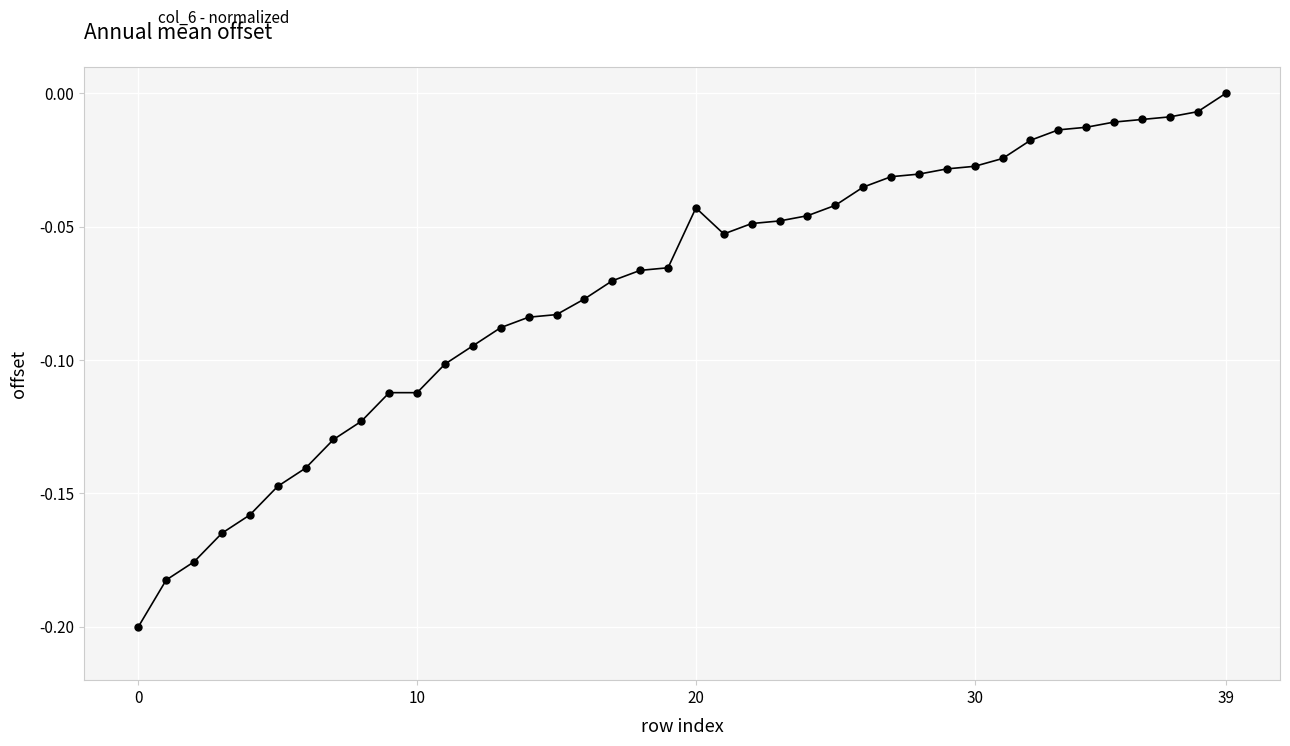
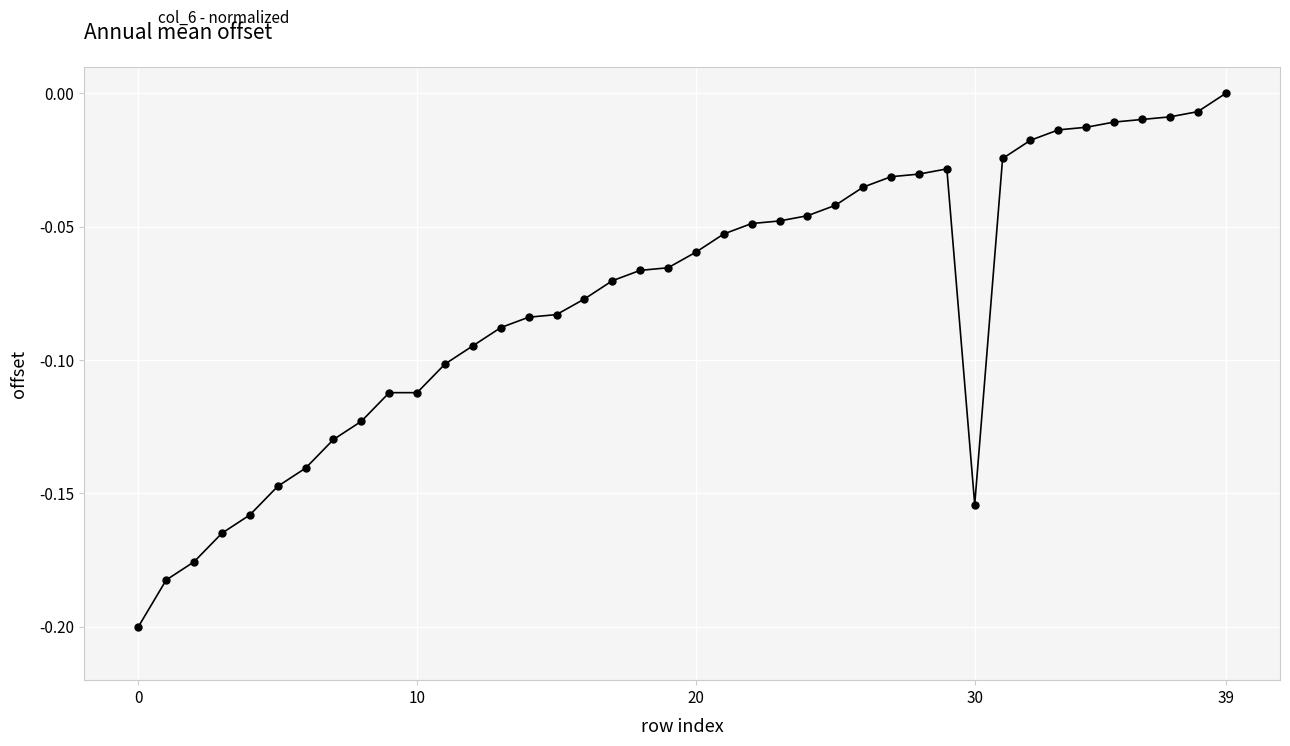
  {
    "0": -0.200,
    "10": -0.112,
-   "20": -0.043,
-   "30": -0.027,
+   "20": -0.060,
+   "30": -0.154,
    "39": 0.000
  }
